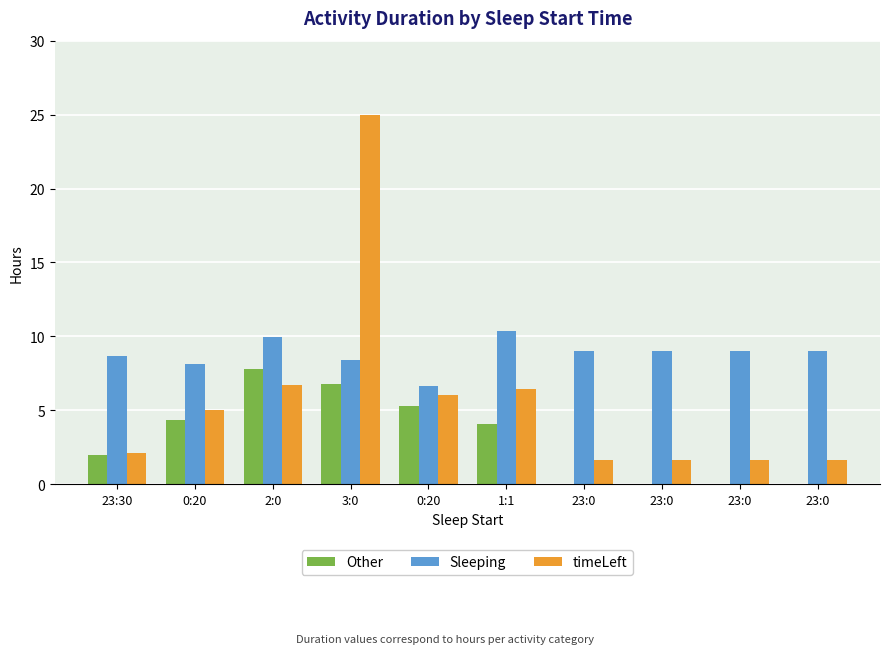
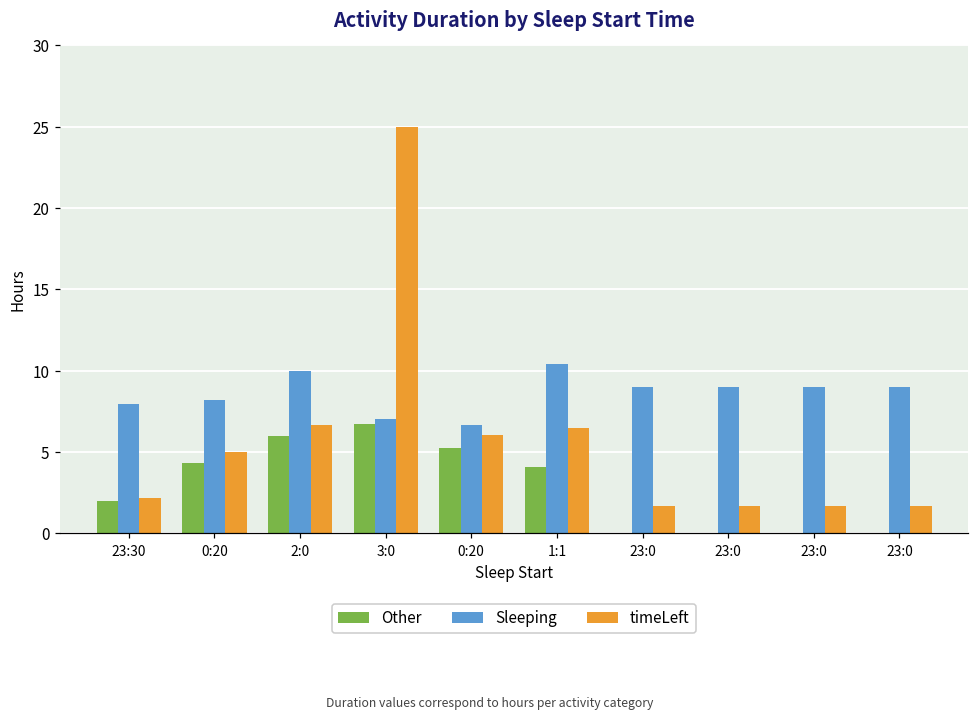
  {
    "Other": {
      "23:30": 2.0,
-     "2:0": 7.8,
+     "2:0": 6.0,
      "3:0": 6.8,
      "1:1": 4.1
    },
    "Sleeping": {
-     "23:30": 8.7,
+     "23:30": 7.9,
      "2:0": 10.0,
-     "3:0": 8.4,
+     "3:0": 7.0,
      "1:1": 10.4
    },
    "timeLeft": {
      "23:30": 2.1,
      "2:0": 6.7,
      "3:0": 25.0,
      "1:1": 6.5
    }
  }
